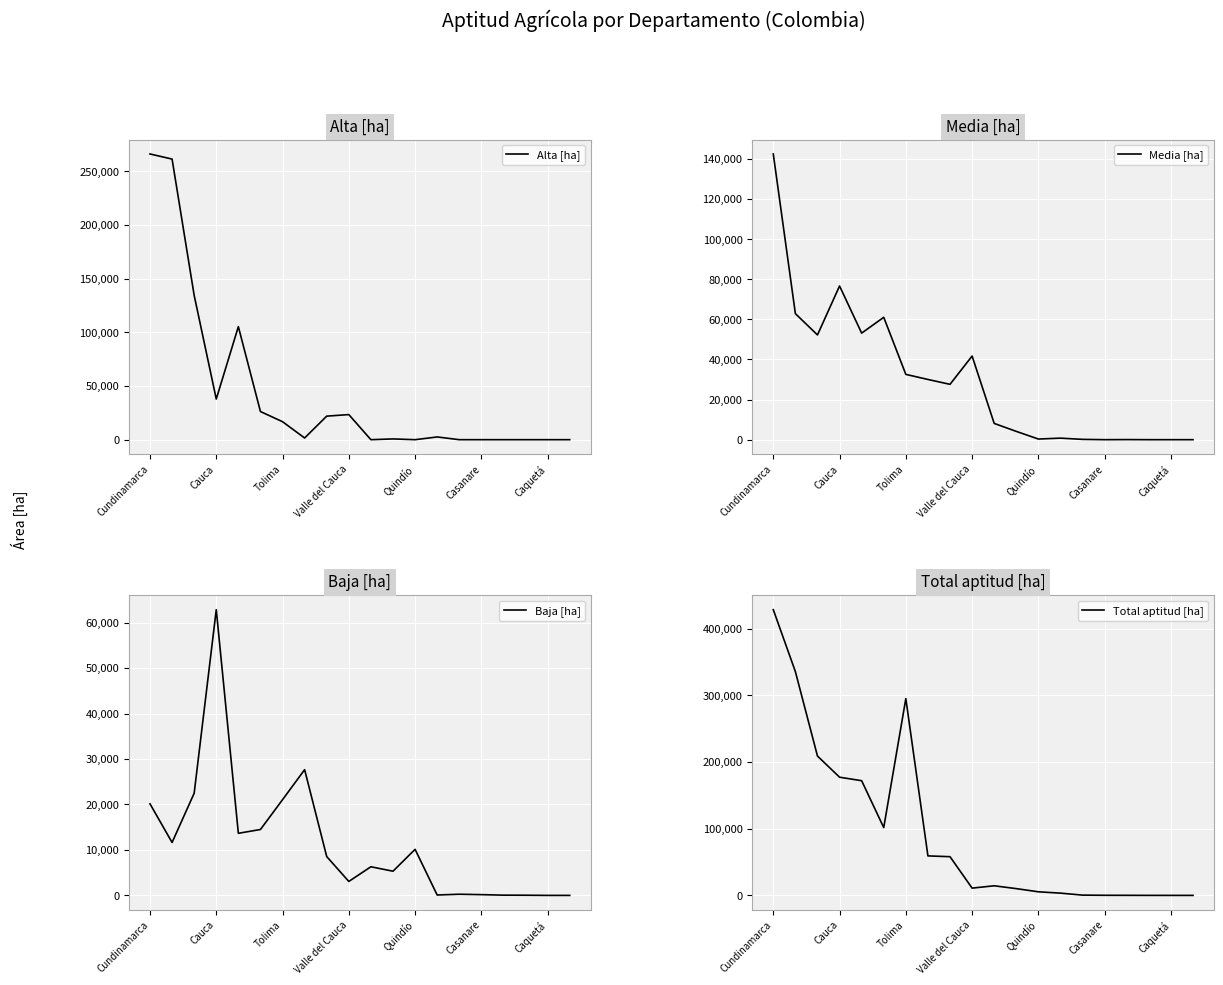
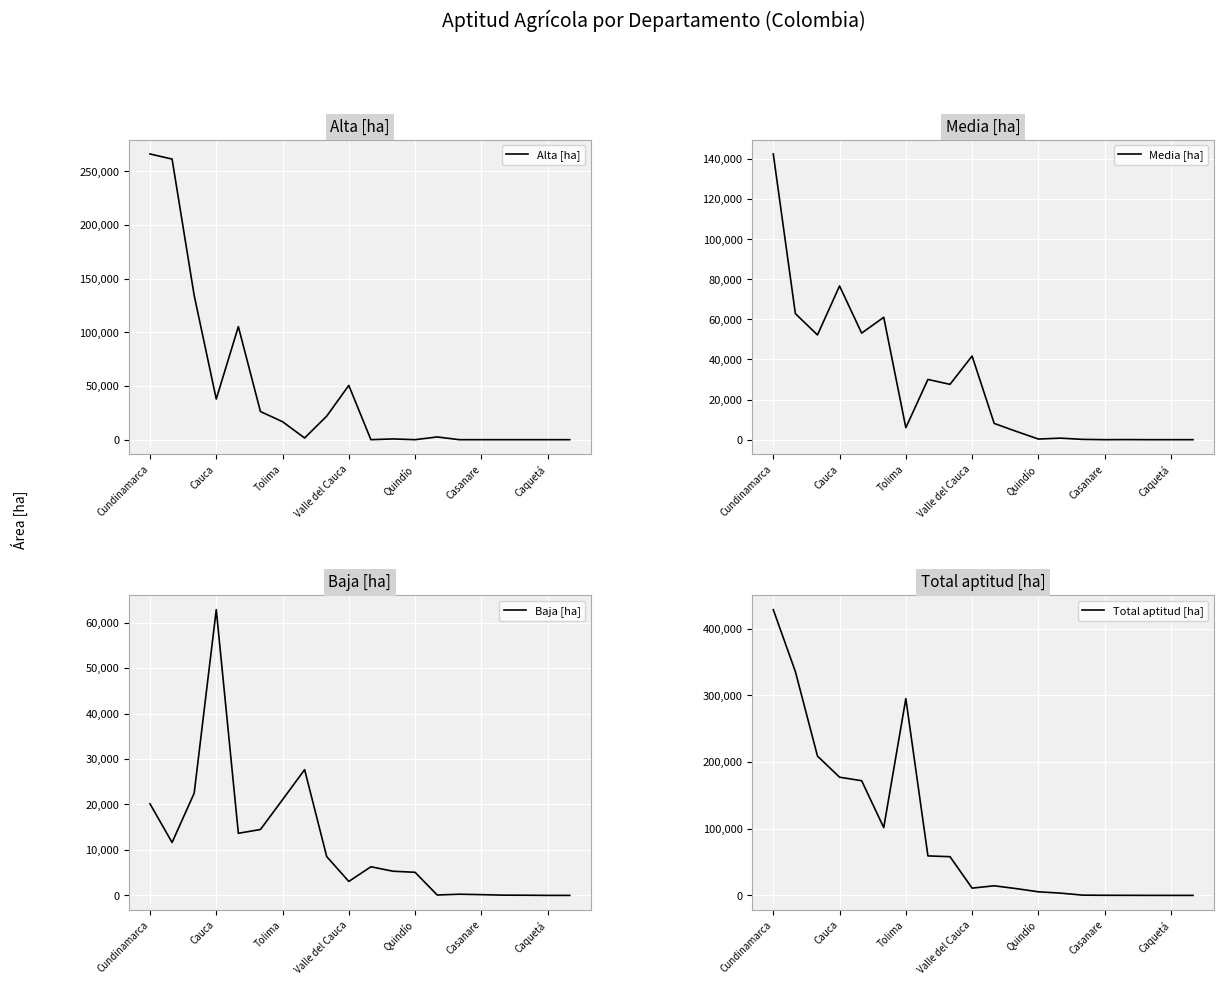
  {
    "Alta [ha]": {
      "Cundinamarca": "266,000",
      "Cauca": "38,000",
      "Tolima": "17,000",
-     "Valle del Cauca": "23,000",
+     "Valle del Cauca": "51,000",
      "Quindío": "0",
      "Casanare": "0",
      "Caquetá": "0"
    },
    "Media [ha]": {
      "Cundinamarca": "143,000",
      "Cauca": "77,000",
-     "Tolima": "33,000",
+     "Tolima": "6,000",
      "Valle del Cauca": "42,000",
      "Quindío": "0",
      "Casanare": "0",
      "Caquetá": "0"
    },
    "Baja [ha]": {
      "Cundinamarca": "20,000",
      "Cauca": "63,000",
      "Tolima": "21,000",
      "Valle del Cauca": "3,000",
-     "Quindío": "10,000",
+     "Quindío": "5,000",
      "Casanare": "0",
      "Caquetá": "0"
    },
    "Total aptitud [ha]": {
      "Cundinamarca": "430,000",
      "Cauca": "180,000",
      "Tolima": "300,000",
      "Valle del Cauca": "10,000",
      "Quindío": "10,000",
      "Casanare": "0",
      "Caquetá": "0"
    }
  }
